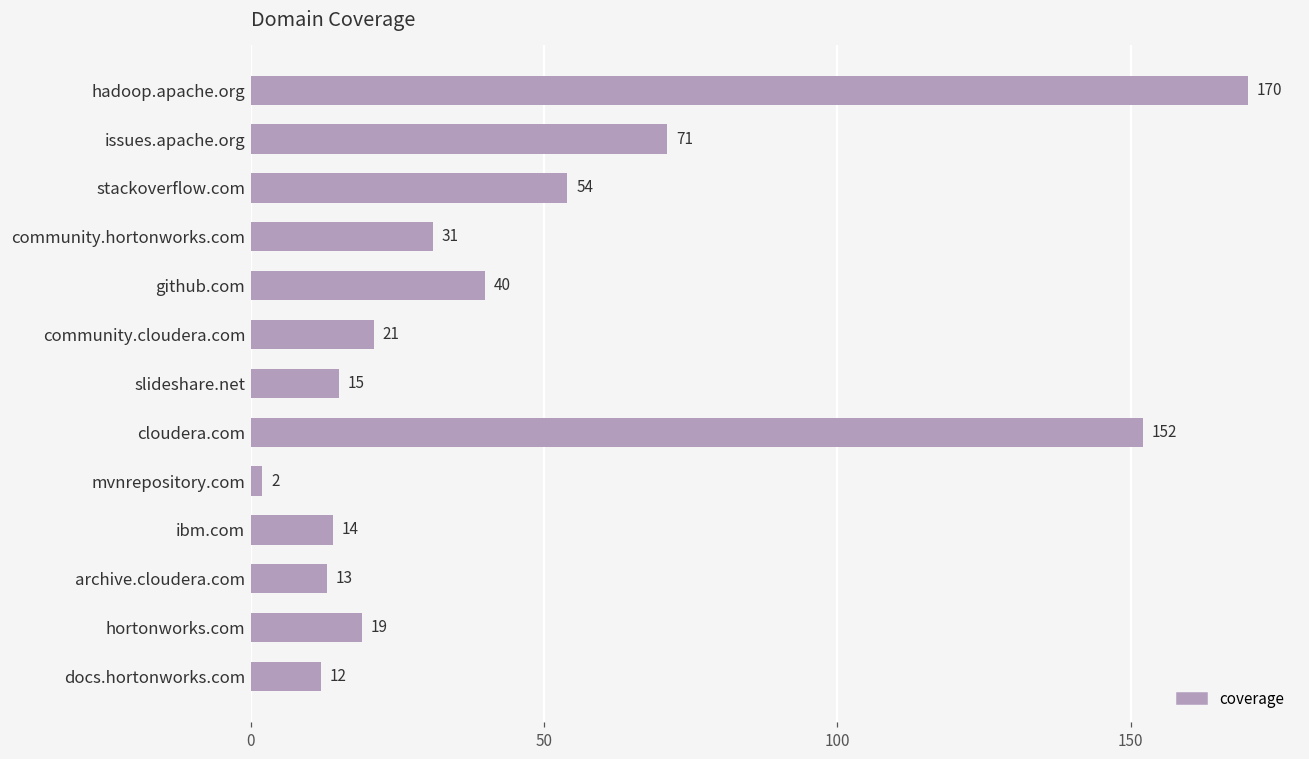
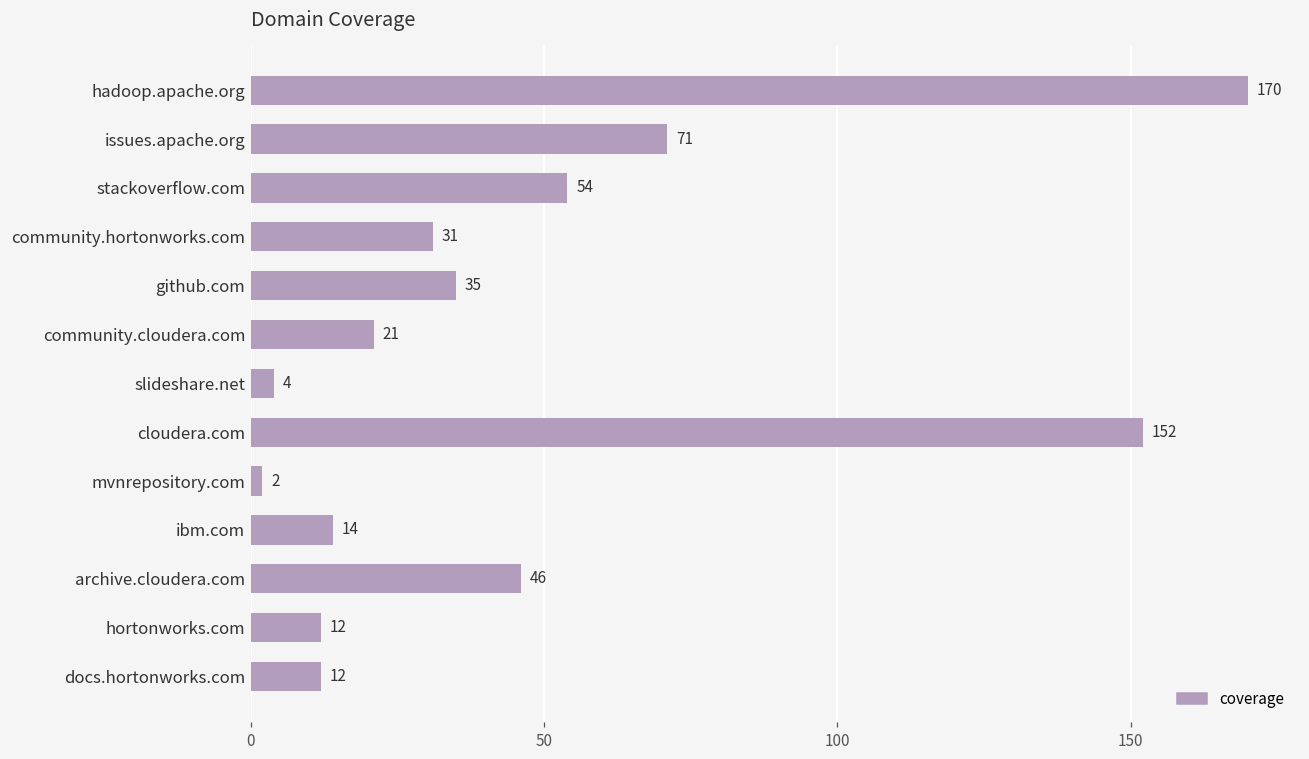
  {
    "hadoop.apache.org": 170,
    "issues.apache.org": 71,
    "stackoverflow.com": 54,
    "community.hortonworks.com": 31,
-   "github.com": 40,
+   "github.com": 35,
    "community.cloudera.com": 21,
-   "slideshare.net": 15,
+   "slideshare.net": 4,
    "cloudera.com": 152,
    "mvnrepository.com": 2,
    "ibm.com": 14,
-   "archive.cloudera.com": 13,
-   "hortonworks.com": 19,
+   "archive.cloudera.com": 46,
+   "hortonworks.com": 12,
    "docs.hortonworks.com": 12
  }
